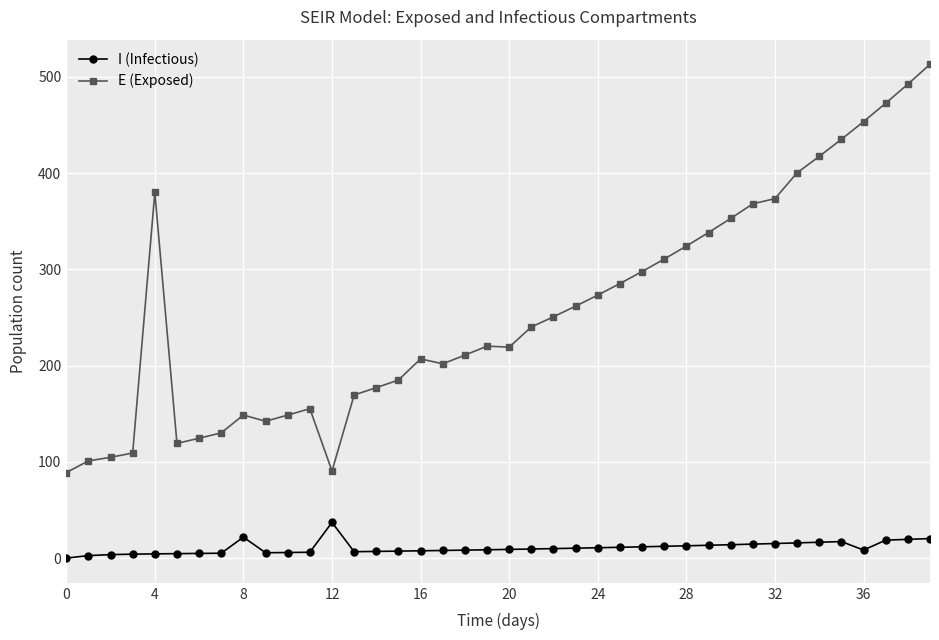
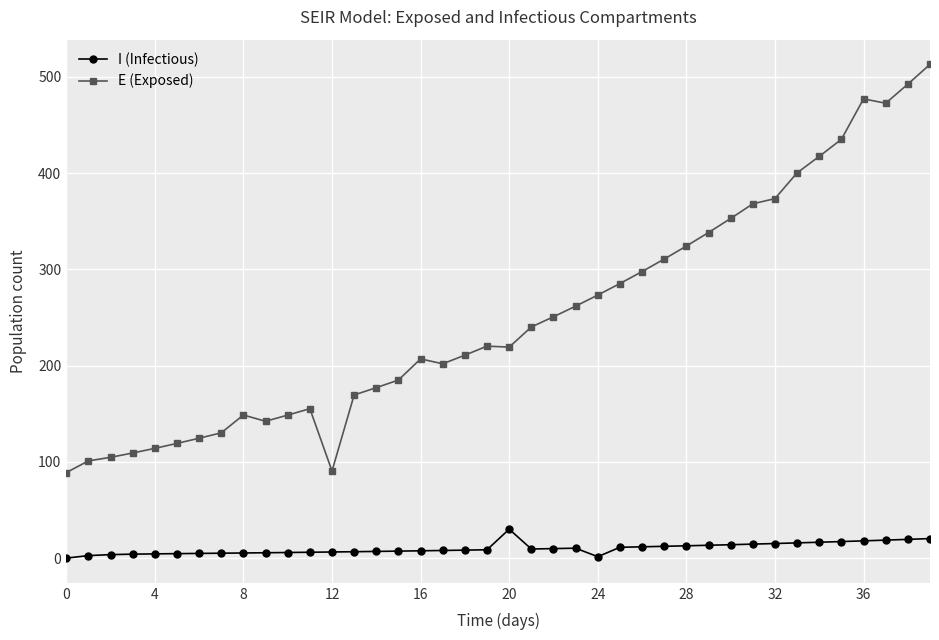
  {
    "I (Infectious)": {
      "0": 0,
      "4": 0,
-     "8": 20,
-     "12": 40,
+     "8": 10,
+     "12": 10,
      "16": 10,
-     "20": 10,
-     "24": 10,
+     "20": 30,
+     "24": 0,
      "28": 10,
      "32": 20,
-     "36": 10
+     "36": 20
    },
    "E (Exposed)": {
      "0": 90,
-     "4": 380,
+     "4": 110,
      "8": 150,
      "12": 90,
      "16": 210,
      "20": 220,
      "24": 270,
      "28": 320,
      "32": 370,
-     "36": 450
+     "36": 480
    }
  }
